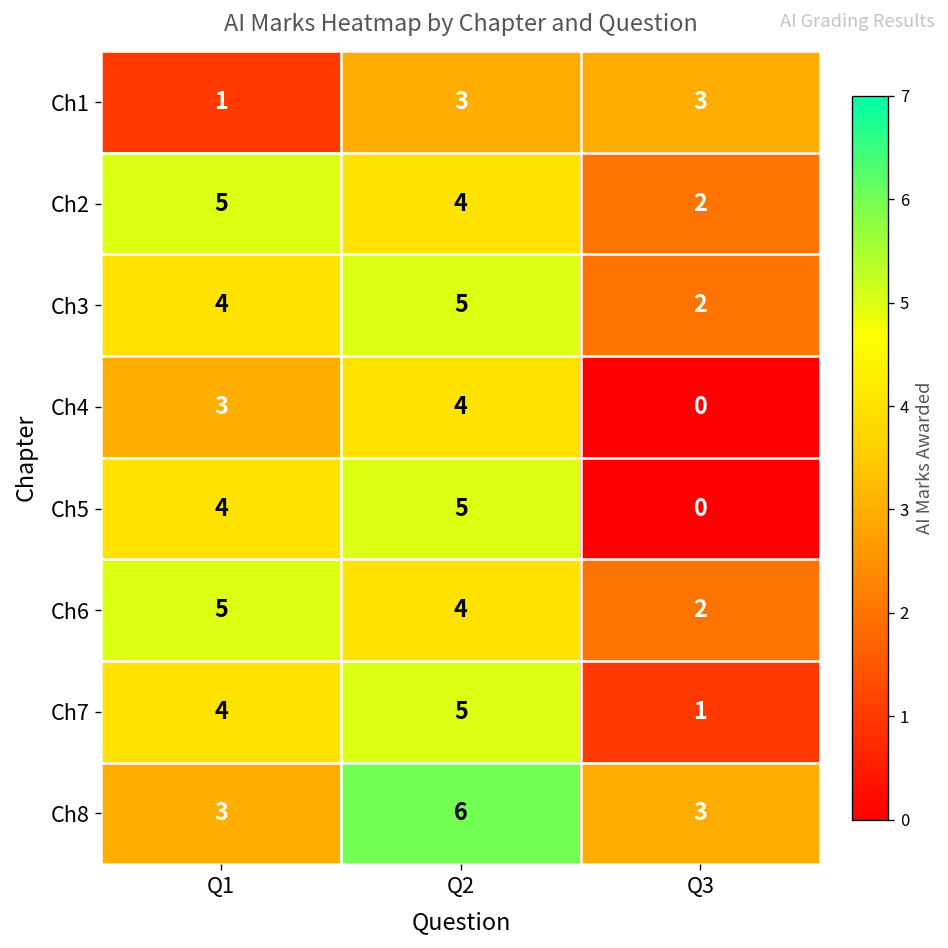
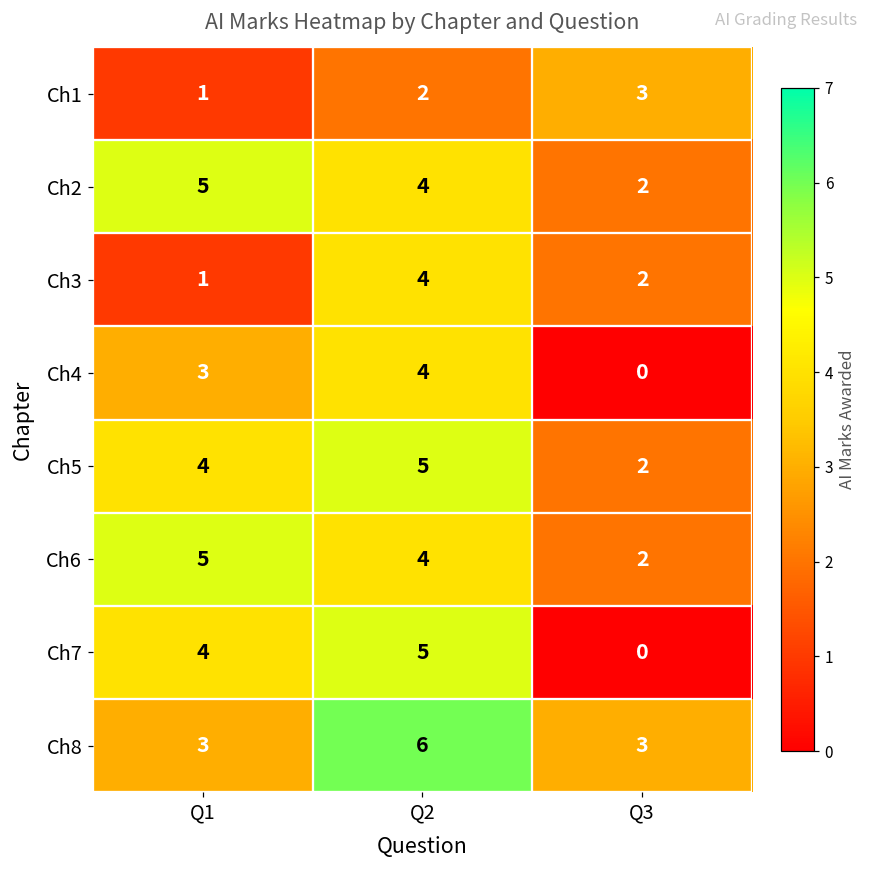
  {
    "Ch1": {
      "Q1": 1,
-     "Q2": 3,
+     "Q2": 2,
      "Q3": 3
    },
    "Ch2": {
      "Q1": 5,
      "Q2": 4,
      "Q3": 2
    },
    "Ch3": {
-     "Q1": 4,
-     "Q2": 5,
+     "Q1": 1,
+     "Q2": 4,
      "Q3": 2
    },
    "Ch4": {
      "Q1": 3,
      "Q2": 4,
      "Q3": 0
    },
    "Ch5": {
      "Q1": 4,
      "Q2": 5,
-     "Q3": 0
+     "Q3": 2
    },
    "Ch6": {
      "Q1": 5,
      "Q2": 4,
      "Q3": 2
    },
    "Ch7": {
      "Q1": 4,
      "Q2": 5,
-     "Q3": 1
+     "Q3": 0
    },
    "Ch8": {
      "Q1": 3,
      "Q2": 6,
      "Q3": 3
    }
  }
